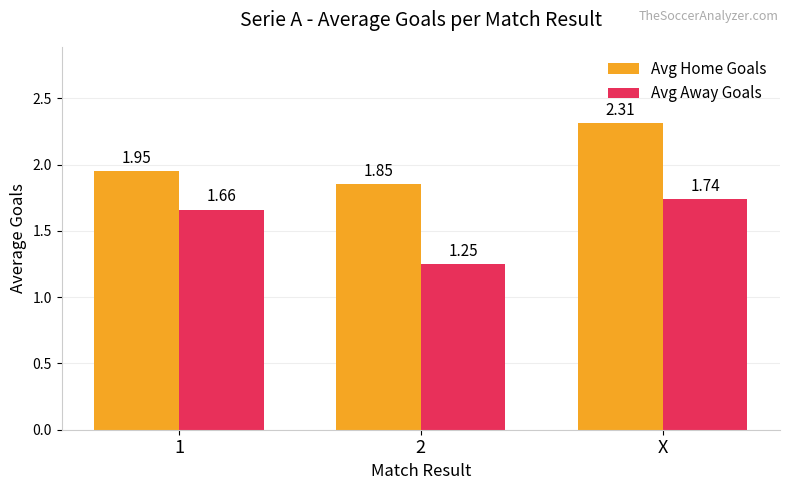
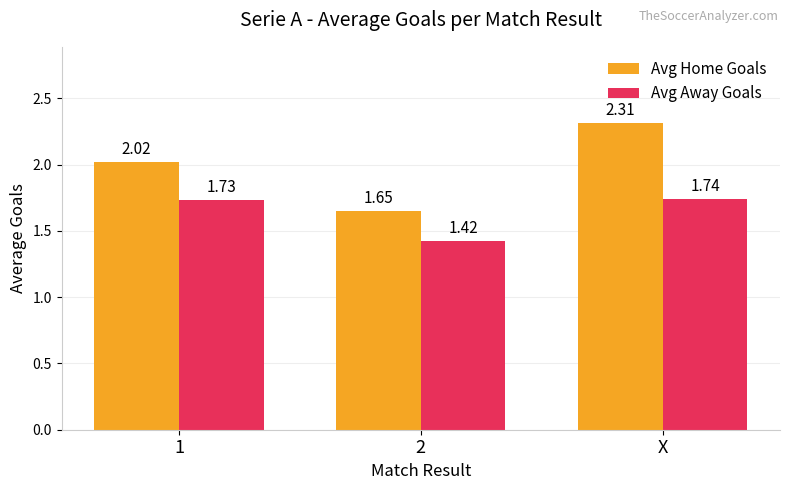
  {
    "Avg Home Goals": {
-     "1": 1.95,
-     "2": 1.85,
+     "1": 2.02,
+     "2": 1.65,
      "X": 2.31
    },
    "Avg Away Goals": {
-     "1": 1.66,
-     "2": 1.25,
+     "1": 1.73,
+     "2": 1.42,
      "X": 1.74
    }
  }
